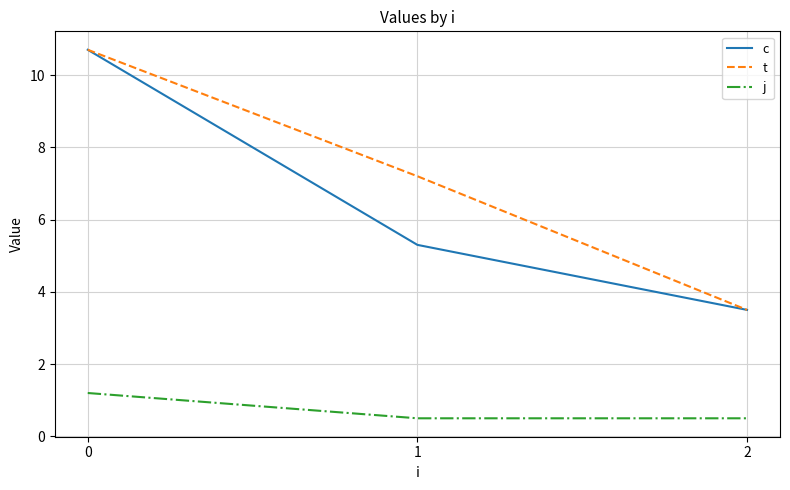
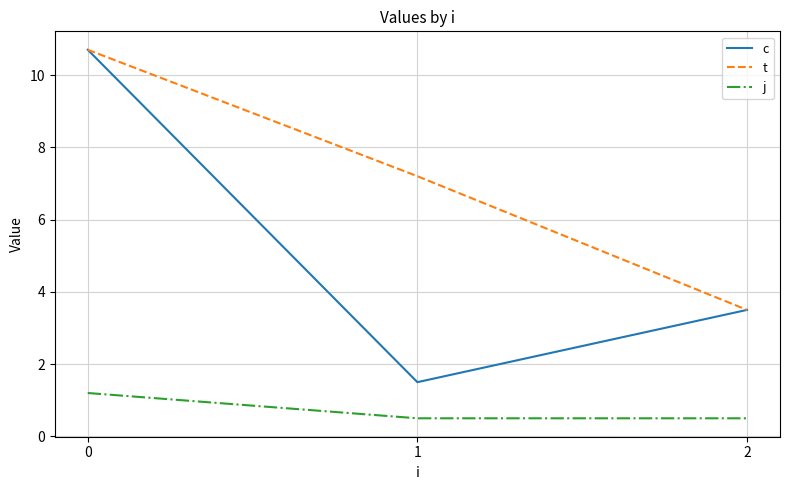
  {
    "c": {
-     "1": 5.3
+     "1": 1.5
    },
    "t": {
      "1": 7.2
    },
    "j": {
      "0": 1.2,
      "1": 0.5,
      "2": 0.5
    }
  }
